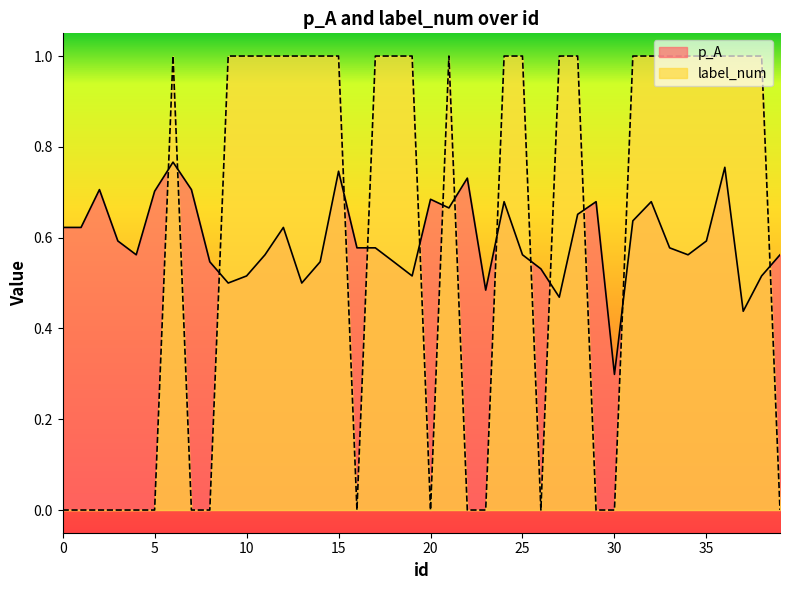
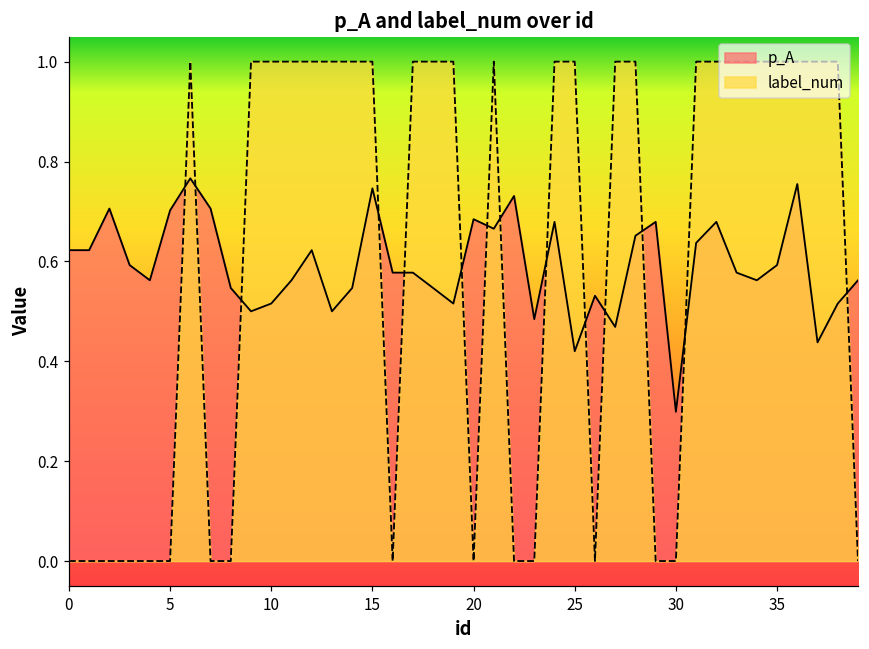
  {
    "p_A": {
      "0": 0.62,
      "5": 0.70,
      "10": 0.52,
      "15": 0.75,
      "20": 0.68,
-     "25": 0.56,
+     "25": 0.42,
      "30": 0.30,
      "35": 0.59
    },
    "label_num": {
      "0": 0.00,
      "5": 0.00,
      "10": 1.00,
      "15": 1.00,
      "20": 0.00,
      "25": 1.00,
      "30": 0.00
    }
  }
